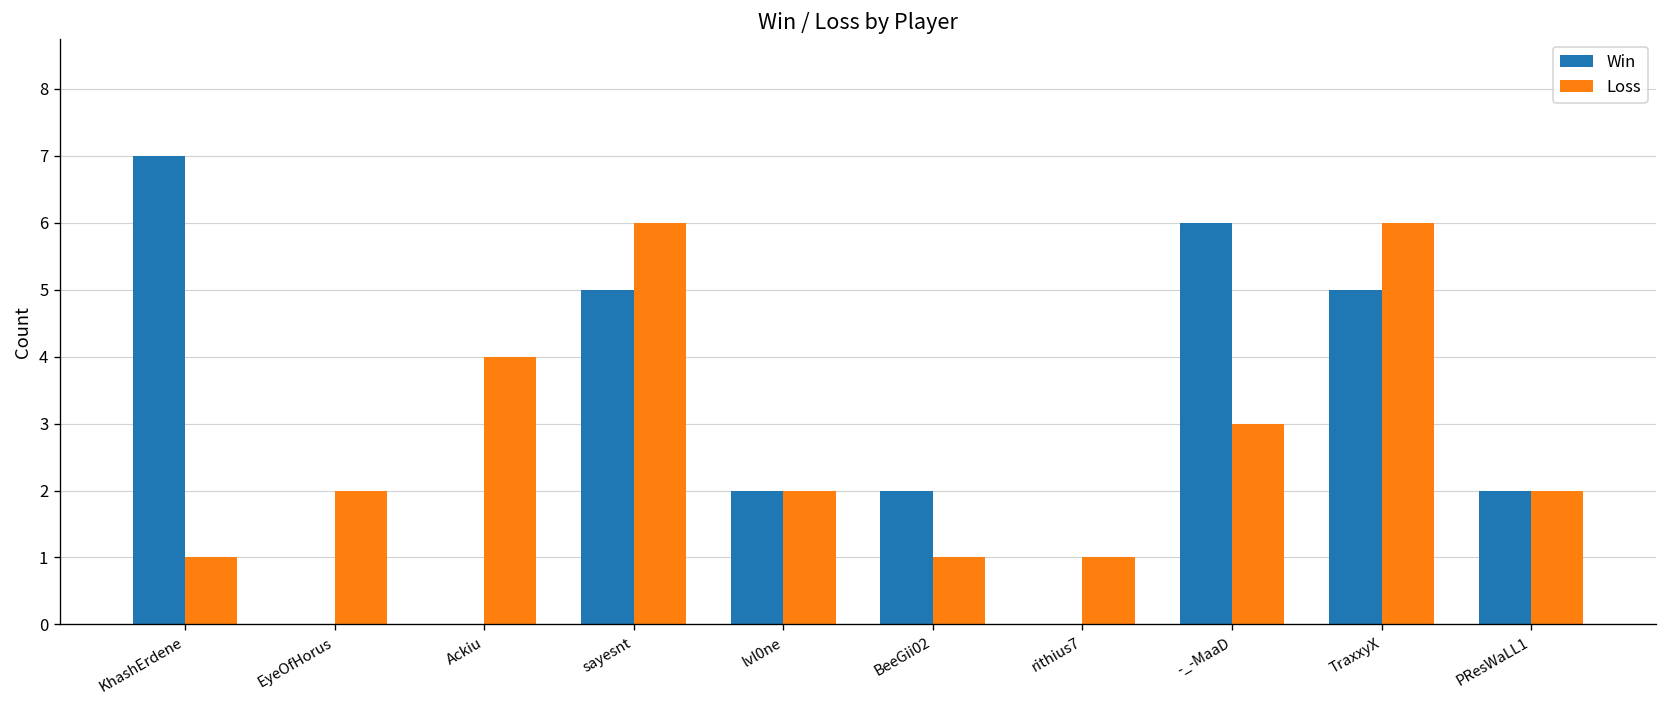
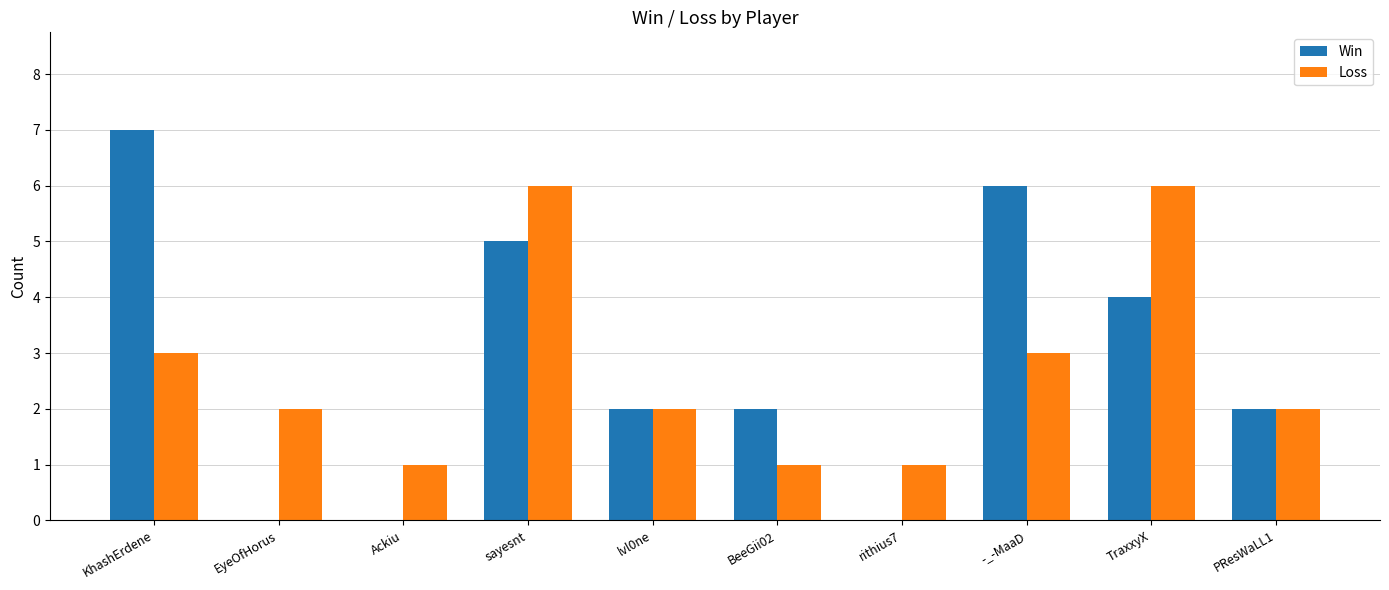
  {
    "Win": {
      "KhashErdene": 7,
      "EyeOfHorus": 0,
      "Ackiu": 0,
      "sayesnt": 5,
      "lvl0ne": 2,
      "BeeGii02": 2,
      "rithius7": 0,
      "-_-MaaD": 6,
-     "TraxxyX": 5,
+     "TraxxyX": 4,
      "PResWaLL1": 2
    },
    "Loss": {
-     "KhashErdene": 1,
+     "KhashErdene": 3,
      "EyeOfHorus": 2,
-     "Ackiu": 4,
+     "Ackiu": 1,
      "sayesnt": 6,
      "lvl0ne": 2,
      "BeeGii02": 1,
      "rithius7": 1,
      "-_-MaaD": 3,
      "TraxxyX": 6,
      "PResWaLL1": 2
    }
  }
